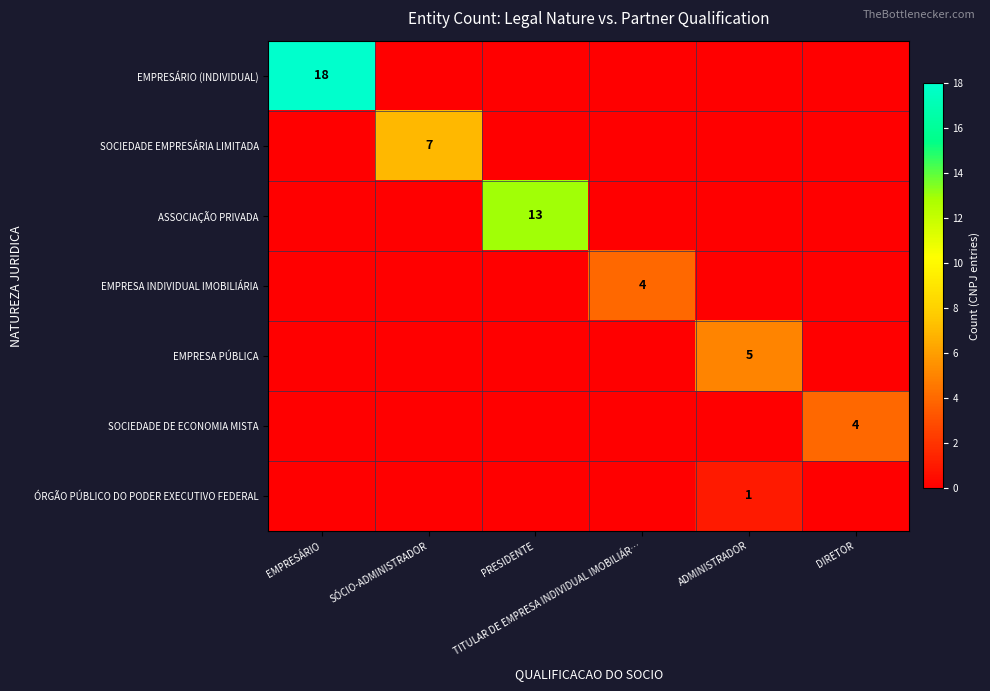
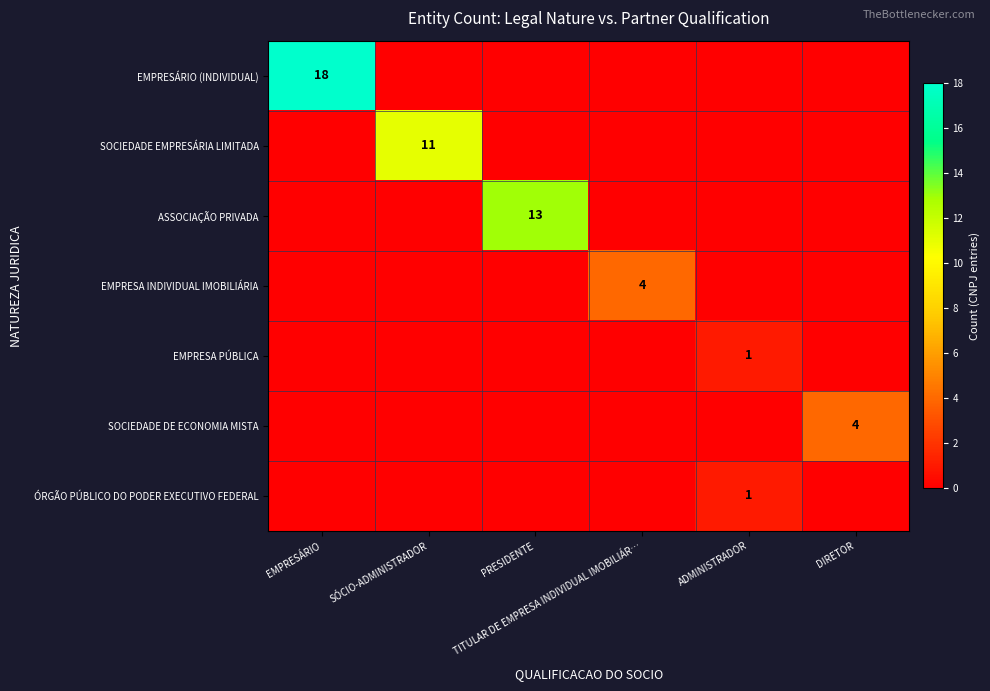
  {
    "EMPRESÁRIO (INDIVIDUAL)": {
      "EMPRESÁRIO": 18
    },
    "SOCIEDADE EMPRESÁRIA LIMITADA": {
-     "SÓCIO-ADMINISTRADOR": 7
+     "SÓCIO-ADMINISTRADOR": 11
    },
    "ASSOCIAÇÃO PRIVADA": {
      "PRESIDENTE": 13
    },
    "EMPRESA INDIVIDUAL IMOBILIÁRIA": {
      "TITULAR DE EMPRESA INDIVIDUAL IMOBILIÁR…": 4
    },
    "EMPRESA PÚBLICA": {
-     "ADMINISTRADOR": 5
+     "ADMINISTRADOR": 1
    },
    "SOCIEDADE DE ECONOMIA MISTA": {
      "DIRETOR": 4
    },
    "ÓRGÃO PÚBLICO DO PODER EXECUTIVO FEDERAL": {
      "ADMINISTRADOR": 1
    }
  }
